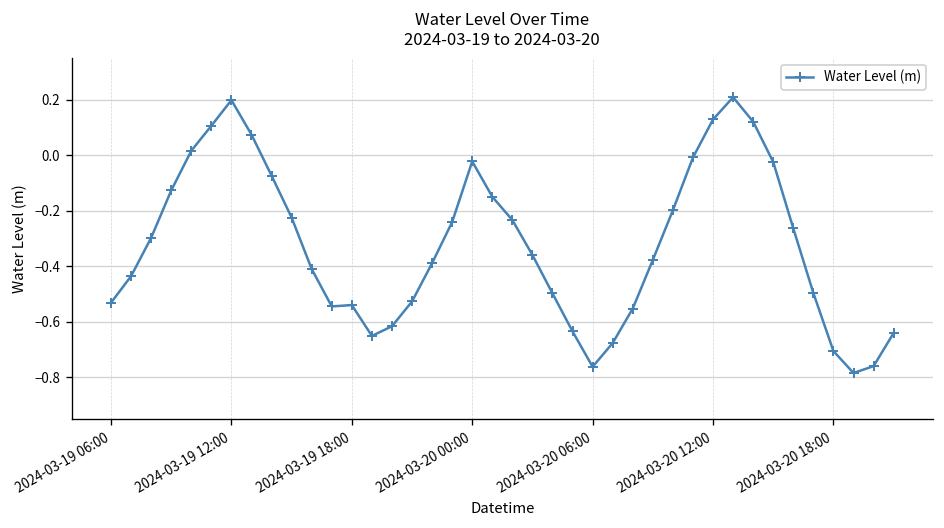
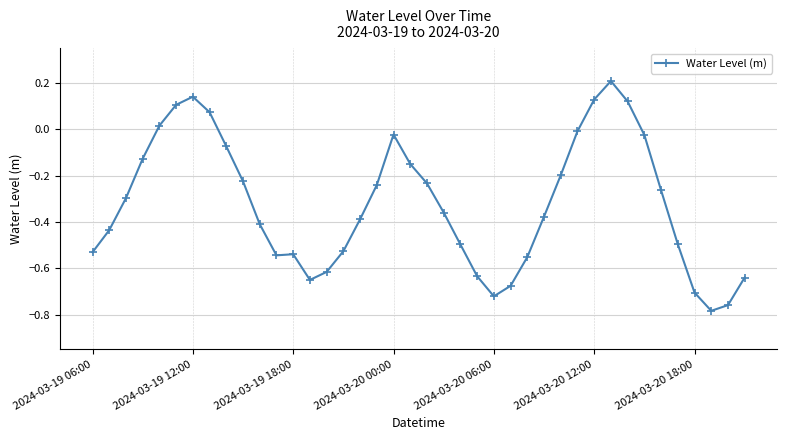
  {
    "2024-03-19 06:00": -0.53,
-   "2024-03-19 12:00": 0.20,
+   "2024-03-19 12:00": 0.14,
    "2024-03-19 18:00": -0.54,
    "2024-03-20 00:00": -0.02,
-   "2024-03-20 06:00": -0.76,
+   "2024-03-20 06:00": -0.72,
    "2024-03-20 12:00": 0.13,
    "2024-03-20 18:00": -0.70
  }
